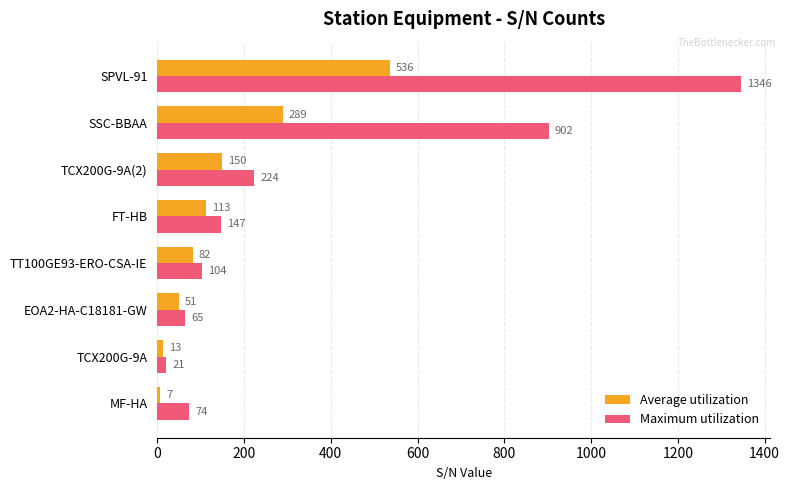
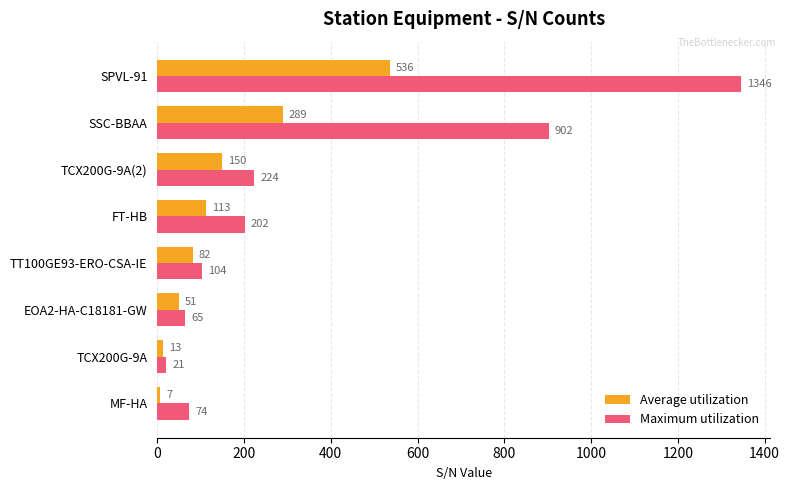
  {
    "Average utilization": {
      "SPVL-91": 536,
      "SSC-BBAA": 289,
      "TCX200G-9A(2)": 150,
      "FT-HB": 113,
      "TT100GE93-ERO-CSA-IE": 82,
      "EOA2-HA-C18181-GW": 51,
      "TCX200G-9A": 13,
      "MF-HA": 7
    },
    "Maximum utilization": {
      "SPVL-91": 1346,
      "SSC-BBAA": 902,
      "TCX200G-9A(2)": 224,
-     "FT-HB": 147,
+     "FT-HB": 202,
      "TT100GE93-ERO-CSA-IE": 104,
      "EOA2-HA-C18181-GW": 65,
      "TCX200G-9A": 21,
      "MF-HA": 74
    }
  }
